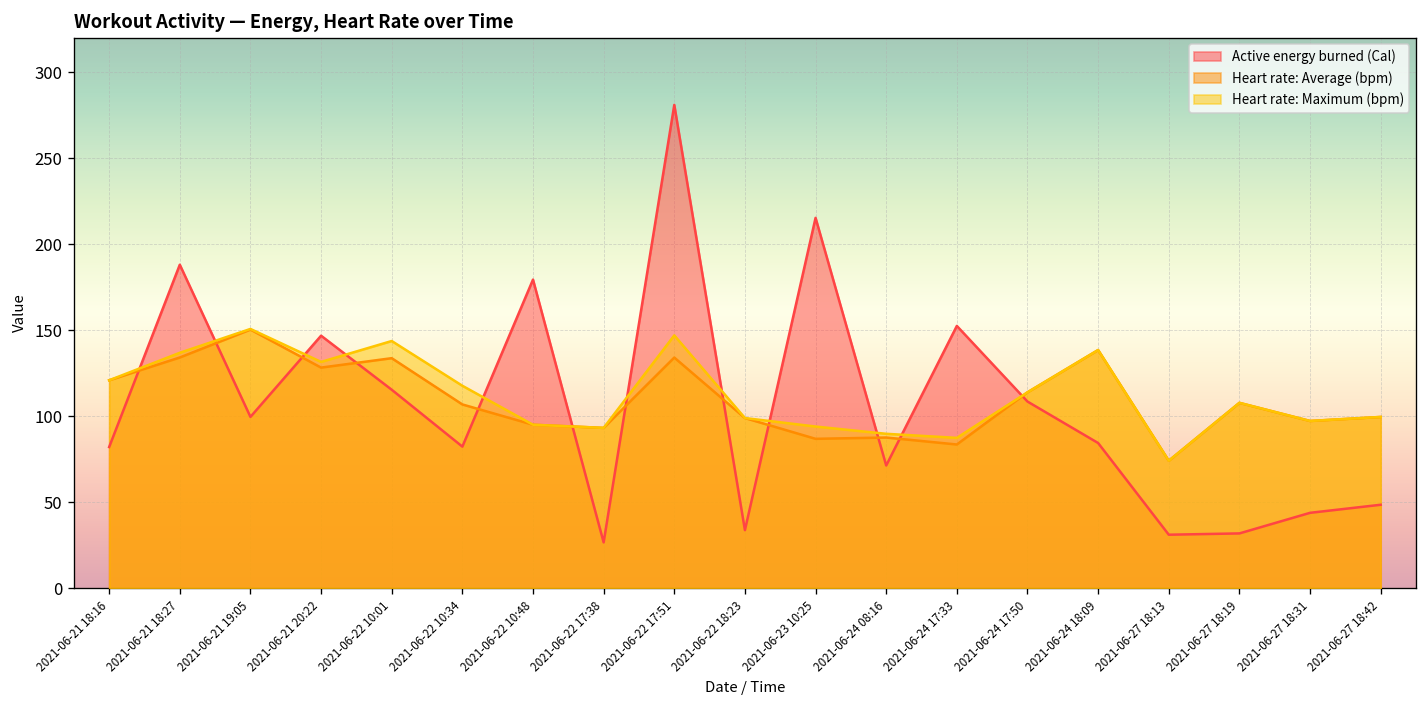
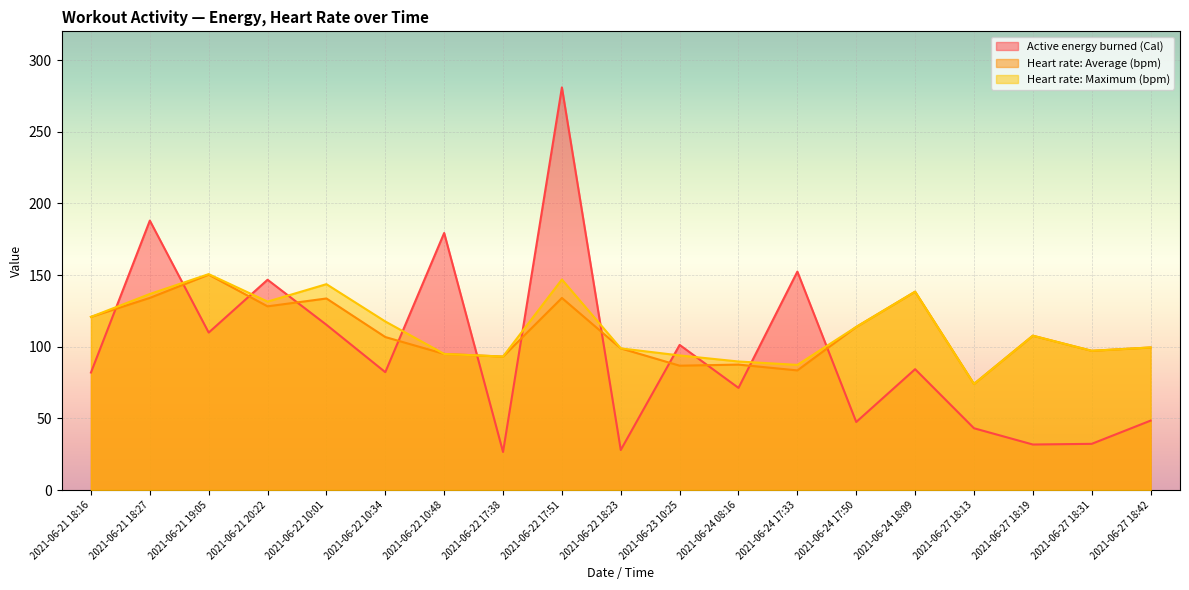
  {
    "Active energy burned (Cal)": {
      "2021-06-21 18:16": 82,
      "2021-06-21 18:27": 188,
-     "2021-06-21 19:05": 99,
+     "2021-06-21 19:05": 110,
      "2021-06-21 20:22": 147,
      "2021-06-22 10:01": 115,
      "2021-06-22 10:34": 82,
      "2021-06-22 10:48": 179,
      "2021-06-22 17:38": 27,
      "2021-06-22 17:51": 281,
-     "2021-06-22 18:23": 34,
-     "2021-06-23 10:25": 215,
+     "2021-06-22 18:23": 28,
+     "2021-06-23 10:25": 101,
      "2021-06-24 08:16": 71,
      "2021-06-24 17:33": 152,
-     "2021-06-24 17:50": 108,
+     "2021-06-24 17:50": 47,
      "2021-06-24 18:09": 84,
-     "2021-06-27 18:13": 31,
+     "2021-06-27 18:13": 43,
      "2021-06-27 18:19": 32,
-     "2021-06-27 18:31": 44,
+     "2021-06-27 18:31": 32,
      "2021-06-27 18:42": 48
    }
  }
